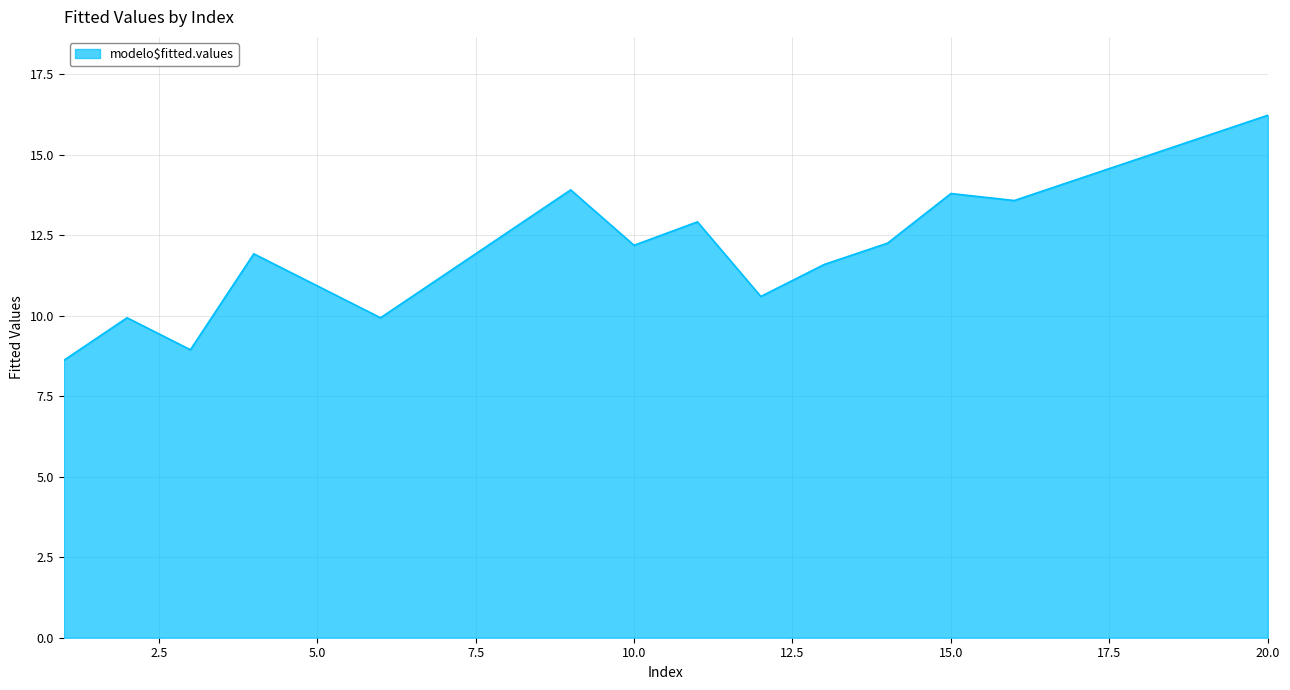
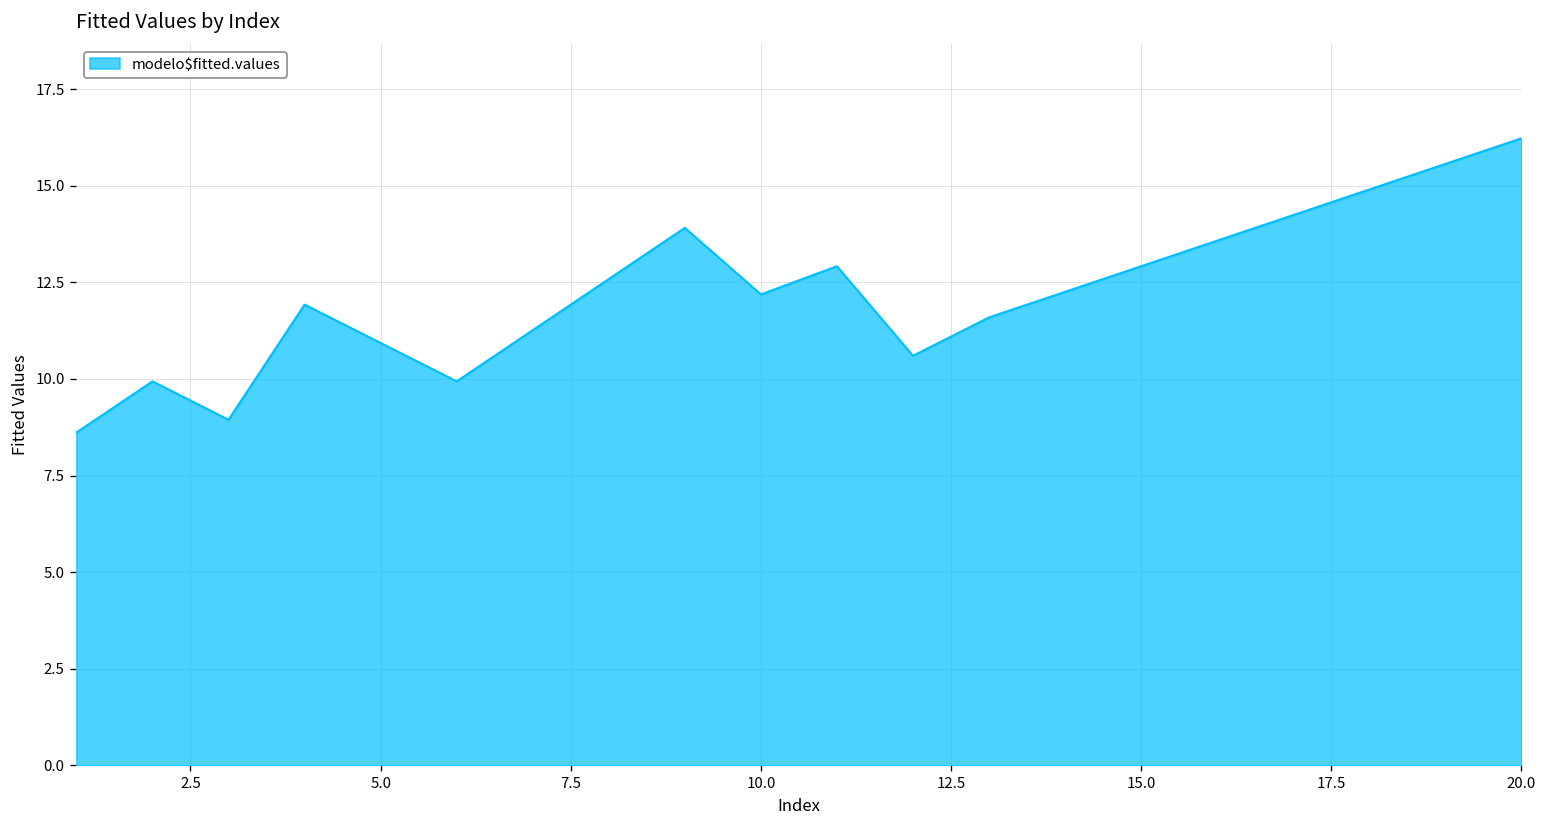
  {
    "5.0": 10.9,
    "10.0": 12.2,
-   "15.0": 13.8,
+   "15.0": 12.9,
    "20.0": 16.2
  }
